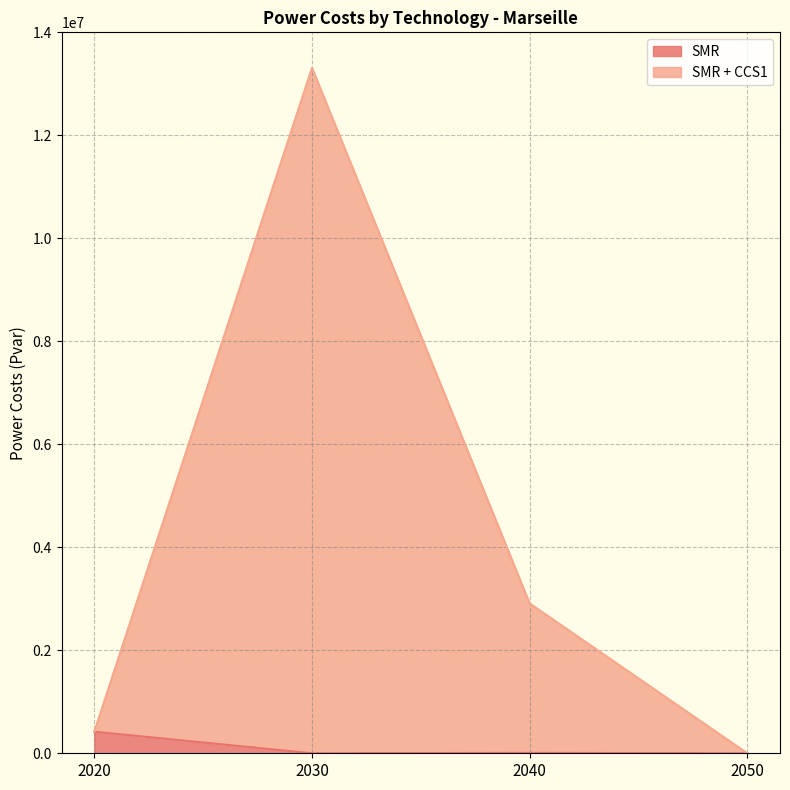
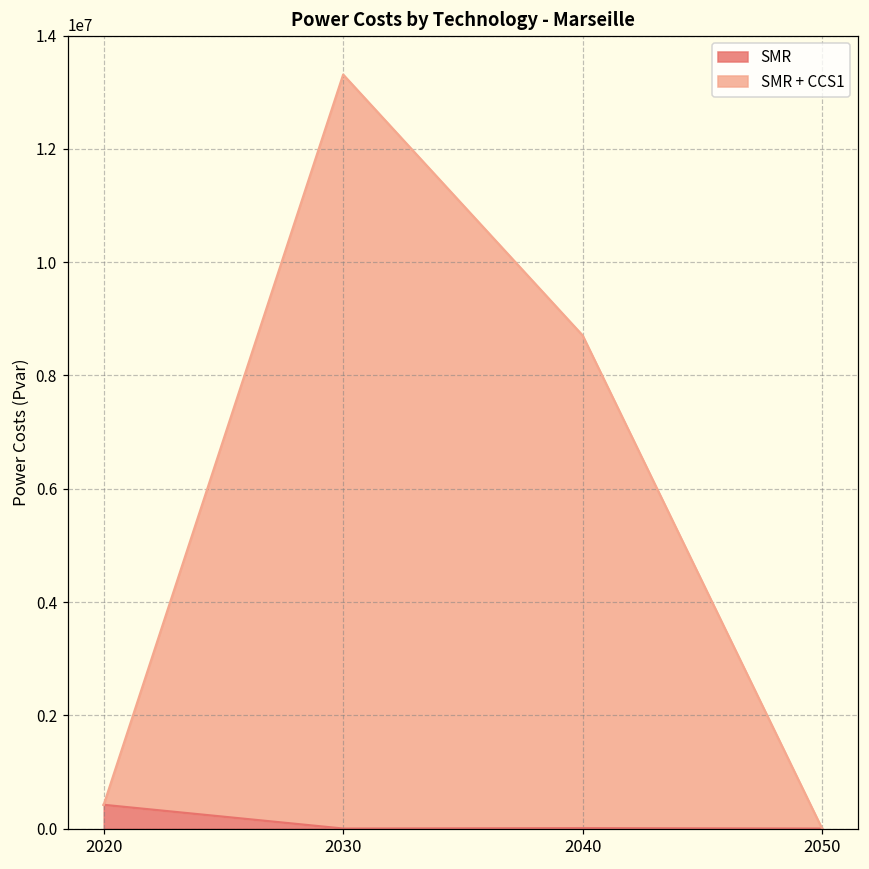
  {
    "SMR": {
      "2030": 0,
      "2040": 0
    },
    "SMR + CCS1": {
      "2030": 13300000,
-     "2040": 2900000
+     "2040": 8700000
    }
  }
